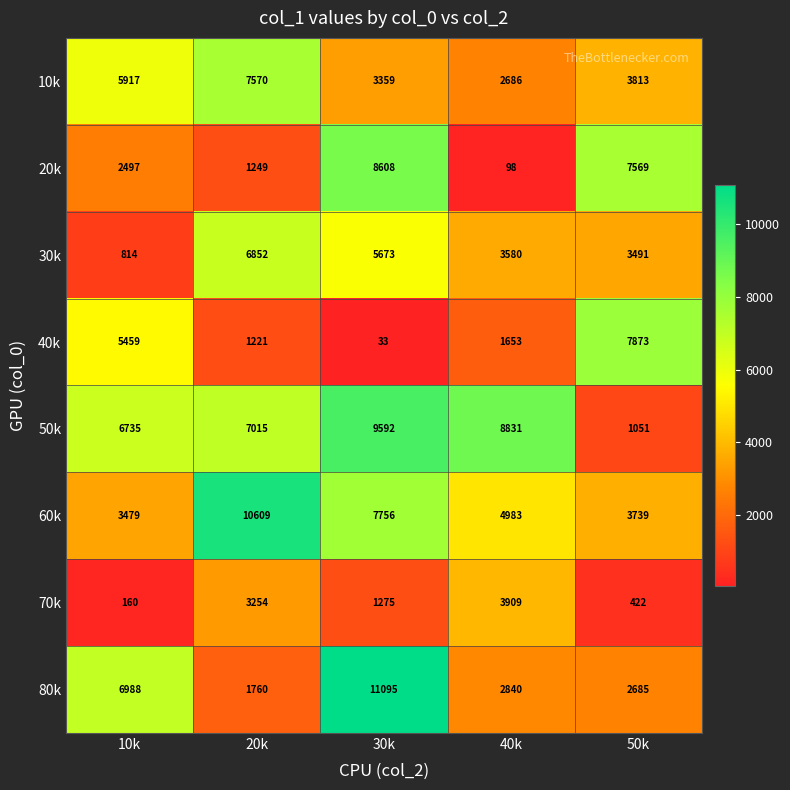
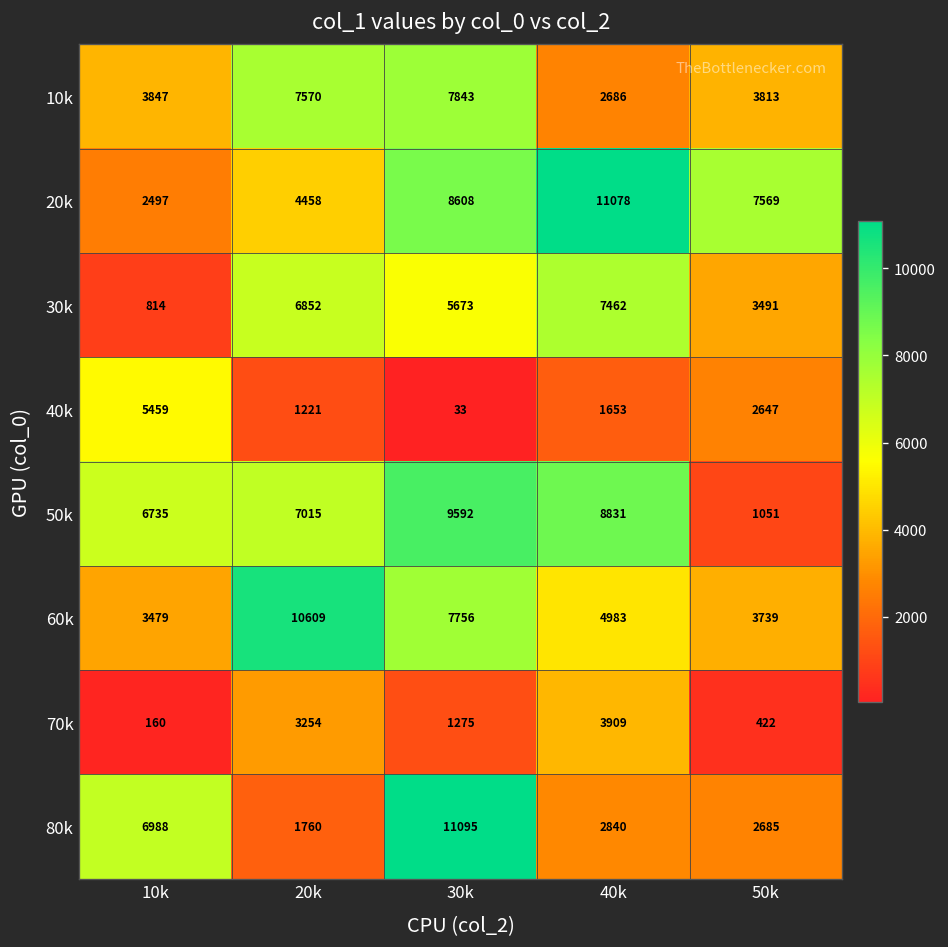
  {
    "10k": {
-     "10k": 5917,
+     "10k": 3847,
      "20k": 7570,
-     "30k": 3359,
+     "30k": 7843,
      "40k": 2686
    },
    "20k": {
      "10k": 2497,
-     "20k": 1249,
+     "20k": 4458,
      "30k": 8608,
-     "40k": 98,
+     "40k": 11078,
      "50k": 7569
    },
    "30k": {
      "10k": 814,
      "20k": 6852,
      "30k": 5673,
-     "40k": 3580,
+     "40k": 7462,
      "50k": 3491
    },
    "40k": {
      "10k": 5459,
      "20k": 1221,
      "30k": 33,
      "40k": 1653,
-     "50k": 7873
+     "50k": 2647
    },
    "50k": {
      "10k": 6735,
      "20k": 7015,
      "30k": 9592,
      "40k": 8831,
      "50k": 1051
    },
    "60k": {
      "10k": 3479,
      "20k": 10609,
      "30k": 7756,
      "40k": 4983,
      "50k": 3739
    },
    "70k": {
      "10k": 160,
      "20k": 3254,
      "30k": 1275,
      "40k": 3909,
      "50k": 422
    },
    "80k": {
      "10k": 6988,
      "20k": 1760,
      "30k": 11095,
      "40k": 2840,
      "50k": 2685
    }
  }
